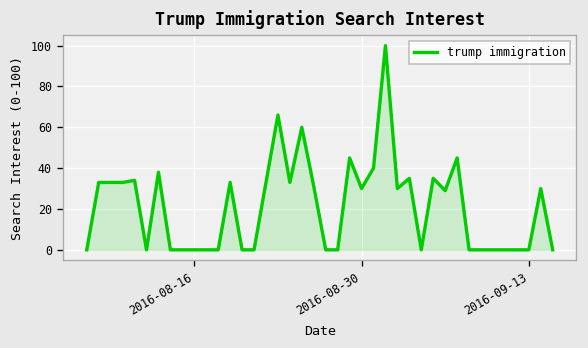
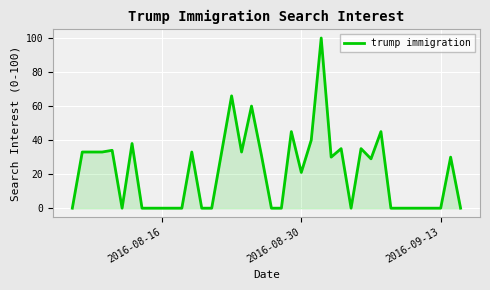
  {
    "2016-08-16": 0,
-   "2016-08-30": 30,
+   "2016-08-30": 21,
    "2016-09-13": 0
  }
